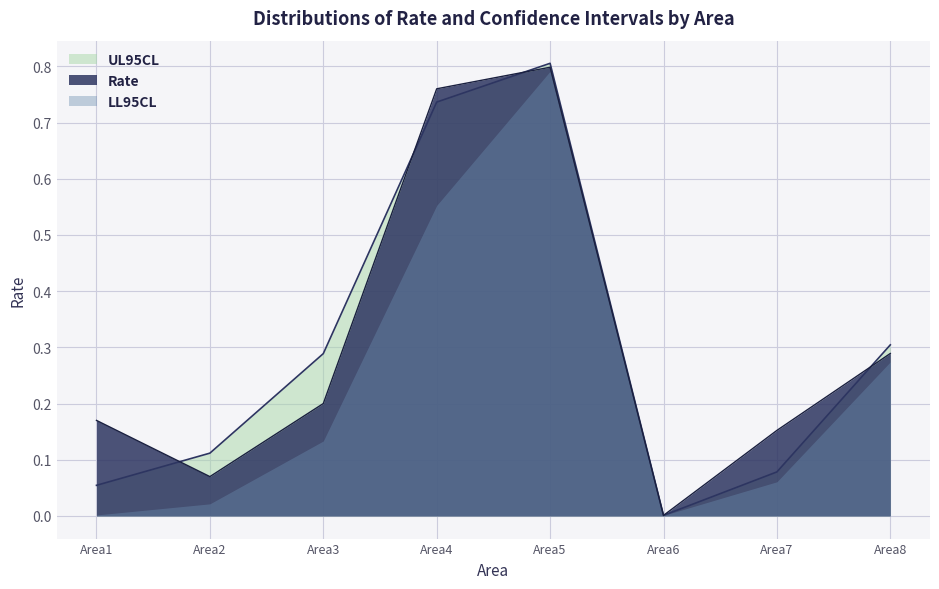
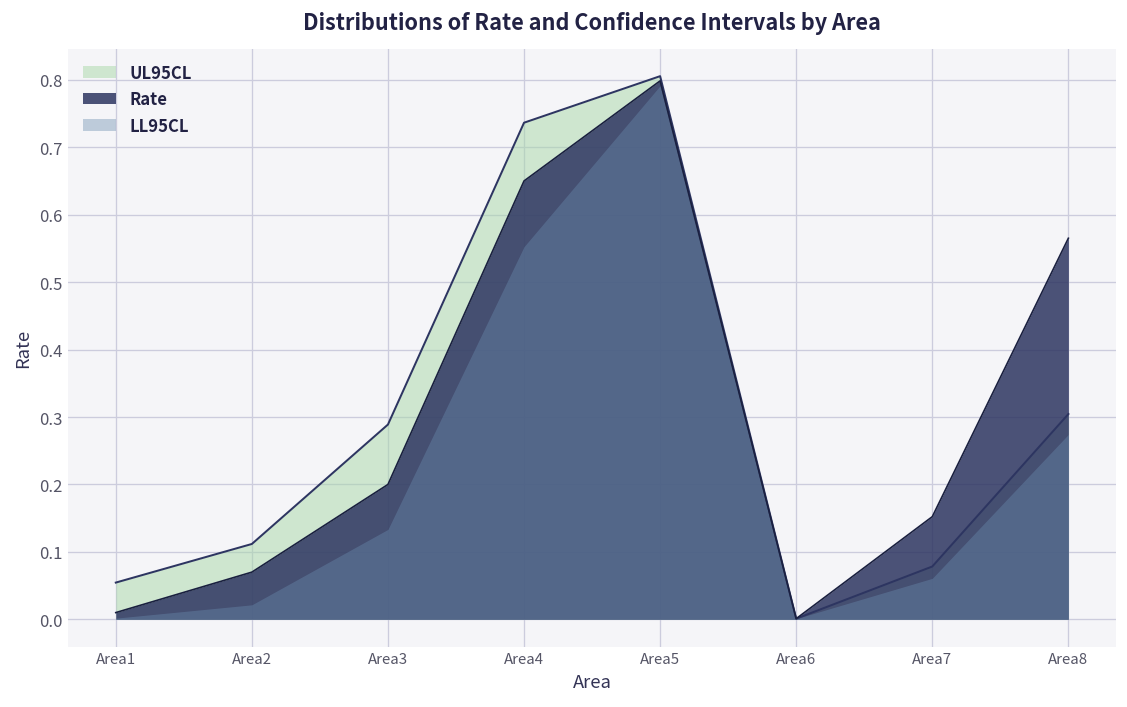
  {
    "Rate": {
-     "Area1": 0.17,
+     "Area1": 0.01,
      "Area2": 0.07,
      "Area3": 0.20,
-     "Area4": 0.76,
+     "Area4": 0.65,
      "Area5": 0.80,
      "Area7": 0.15,
-     "Area8": 0.29
+     "Area8": 0.57
    }
  }
